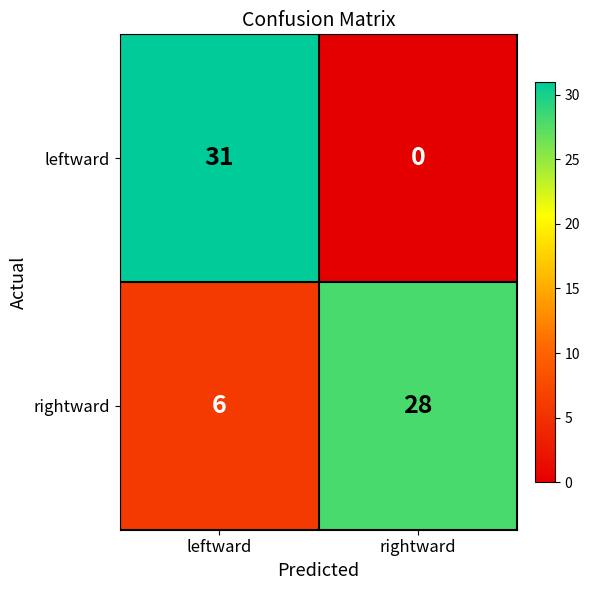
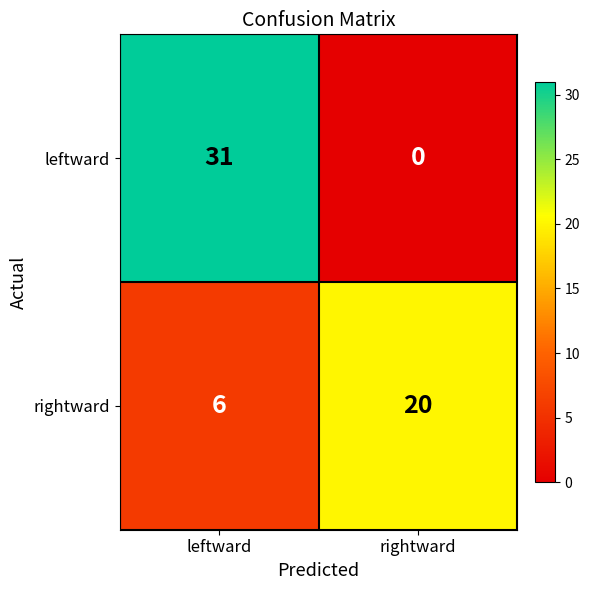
  {
    "leftward": {
      "leftward": 31,
      "rightward": 0
    },
    "rightward": {
      "leftward": 6,
-     "rightward": 28
+     "rightward": 20
    }
  }
